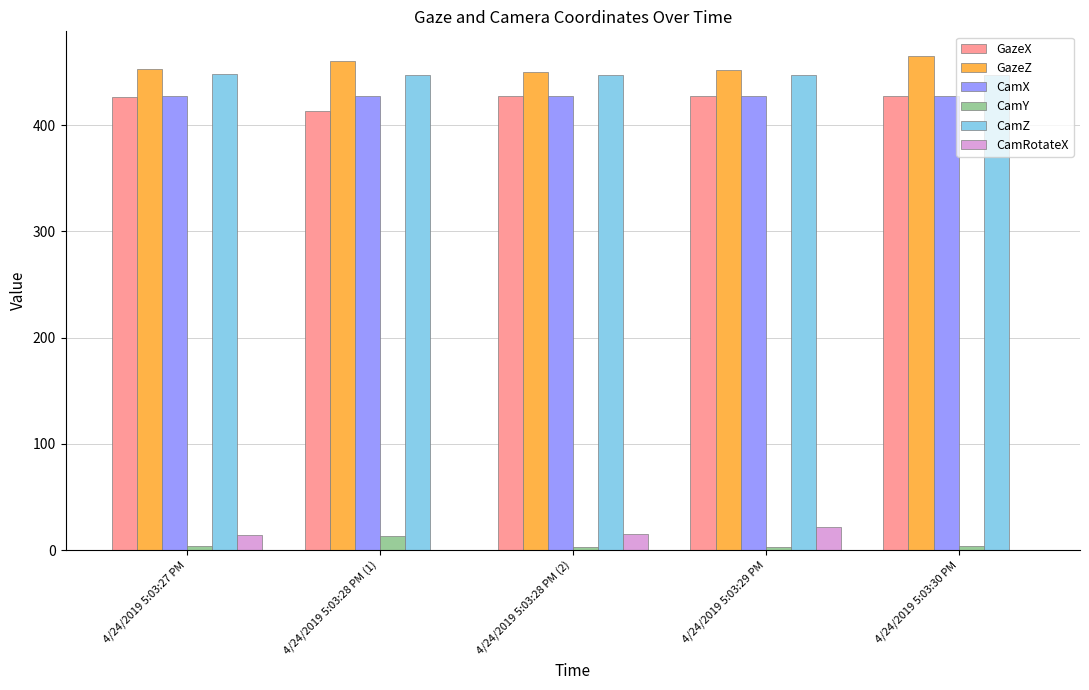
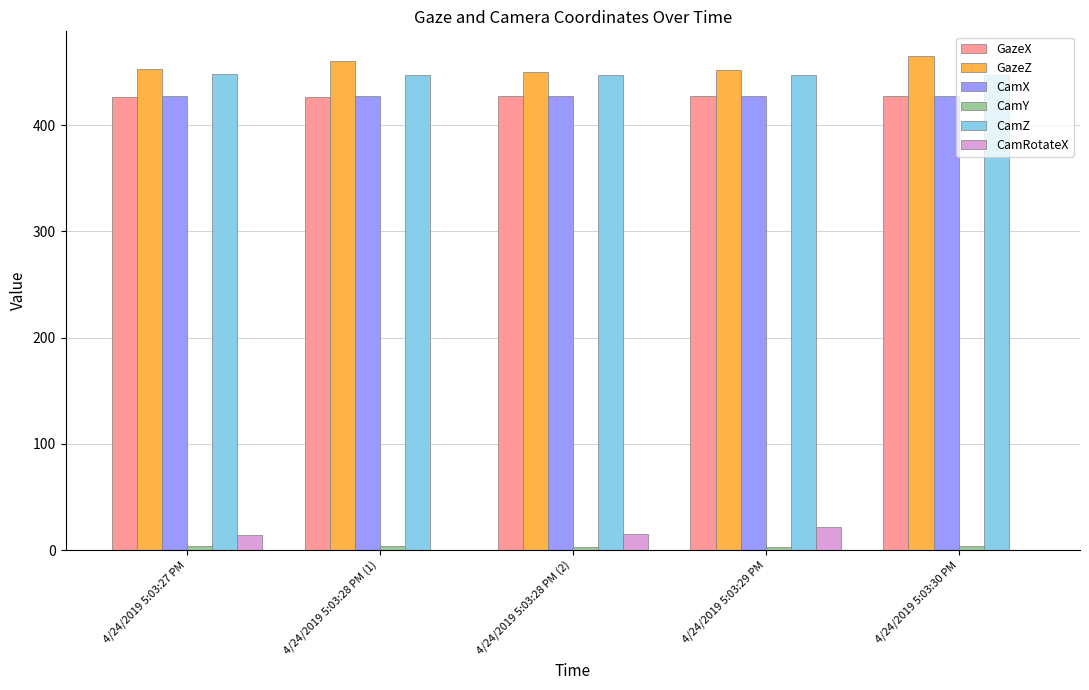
  {
    "GazeX": {
      "4/24/2019 5:03:27 PM": 427,
-     "4/24/2019 5:03:28 PM (1)": 413,
+     "4/24/2019 5:03:28 PM (1)": 427,
      "4/24/2019 5:03:28 PM (2)": 427,
      "4/24/2019 5:03:29 PM": 427,
      "4/24/2019 5:03:30 PM": 427
    },
    "GazeZ": {
      "4/24/2019 5:03:27 PM": 453,
      "4/24/2019 5:03:28 PM (1)": 461,
      "4/24/2019 5:03:28 PM (2)": 450,
      "4/24/2019 5:03:29 PM": 451,
      "4/24/2019 5:03:30 PM": 465
    },
    "CamY": {
      "4/24/2019 5:03:27 PM": 4,
-     "4/24/2019 5:03:28 PM (1)": 14,
+     "4/24/2019 5:03:28 PM (1)": 4,
      "4/24/2019 5:03:28 PM (2)": 3,
      "4/24/2019 5:03:29 PM": 3,
      "4/24/2019 5:03:30 PM": 4
    },
    "CamRotateX": {
      "4/24/2019 5:03:27 PM": 14,
      "4/24/2019 5:03:28 PM (2)": 16,
      "4/24/2019 5:03:29 PM": 22
    }
  }
